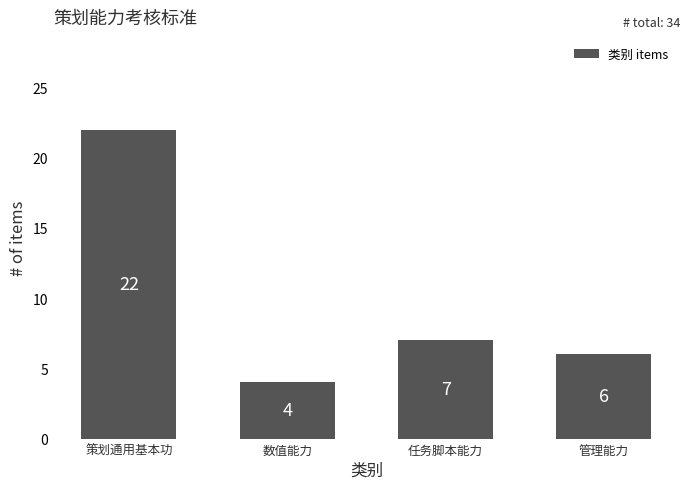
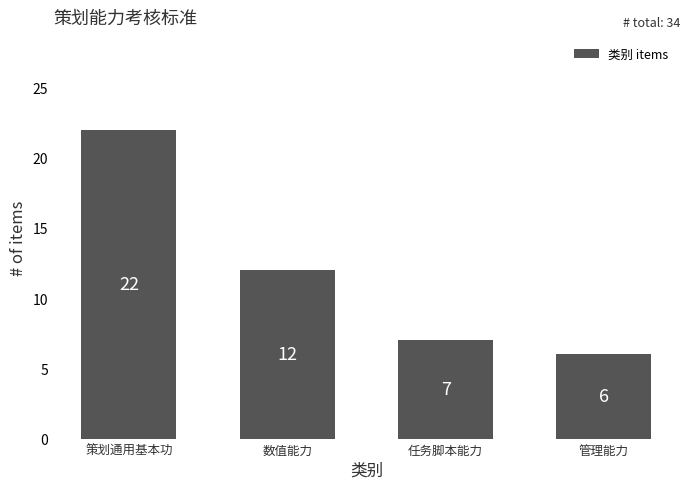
  {
    "策划通用基本功": 22,
-   "数值能力": 4,
+   "数值能力": 12,
    "任务脚本能力": 7,
    "管理能力": 6
  }
